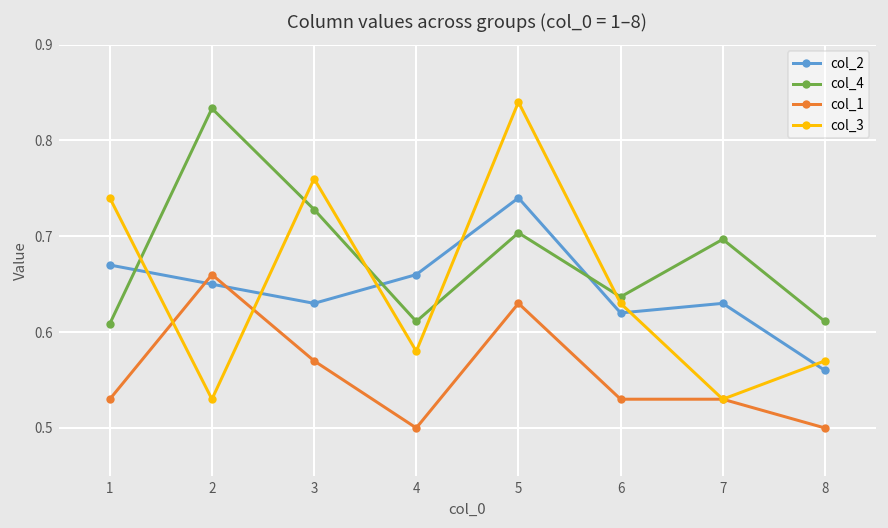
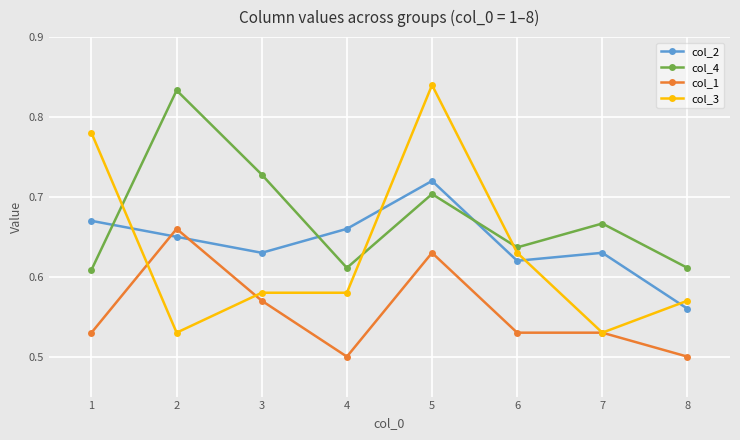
  {
    "col_2": {
      "1": 0.67,
      "2": 0.65,
      "3": 0.63,
      "4": 0.66,
-     "5": 0.74,
+     "5": 0.72,
      "6": 0.62,
      "7": 0.63,
      "8": 0.56
    },
    "col_4": {
      "1": 0.61,
      "2": 0.83,
      "3": 0.73,
      "4": 0.61,
      "5": 0.70,
      "6": 0.64,
-     "7": 0.70,
+     "7": 0.67,
      "8": 0.61
    },
    "col_1": {
      "1": 0.53,
      "2": 0.66,
      "3": 0.57,
      "4": 0.50,
      "5": 0.63,
      "6": 0.53,
      "8": 0.50
    },
    "col_3": {
-     "1": 0.74,
+     "1": 0.78,
      "2": 0.53,
-     "3": 0.76,
+     "3": 0.58,
      "4": 0.58,
      "5": 0.84,
      "6": 0.63,
      "8": 0.57
    }
  }
